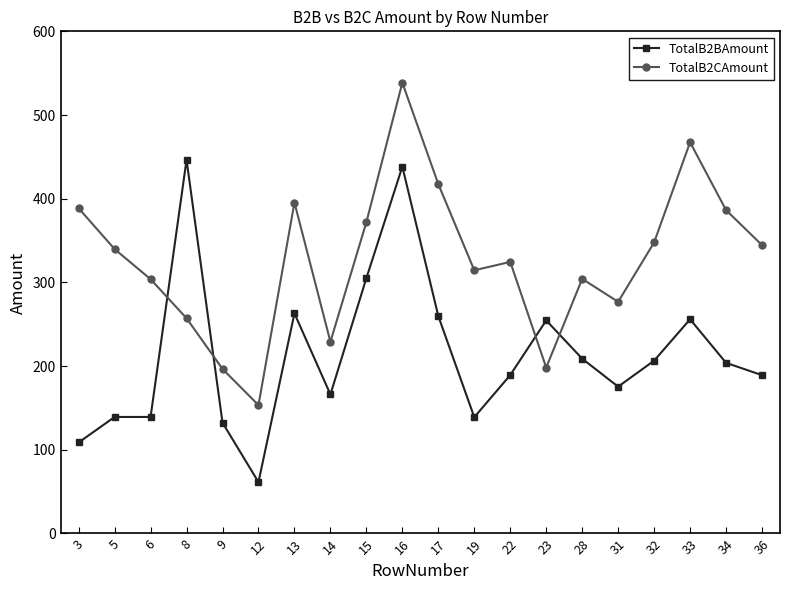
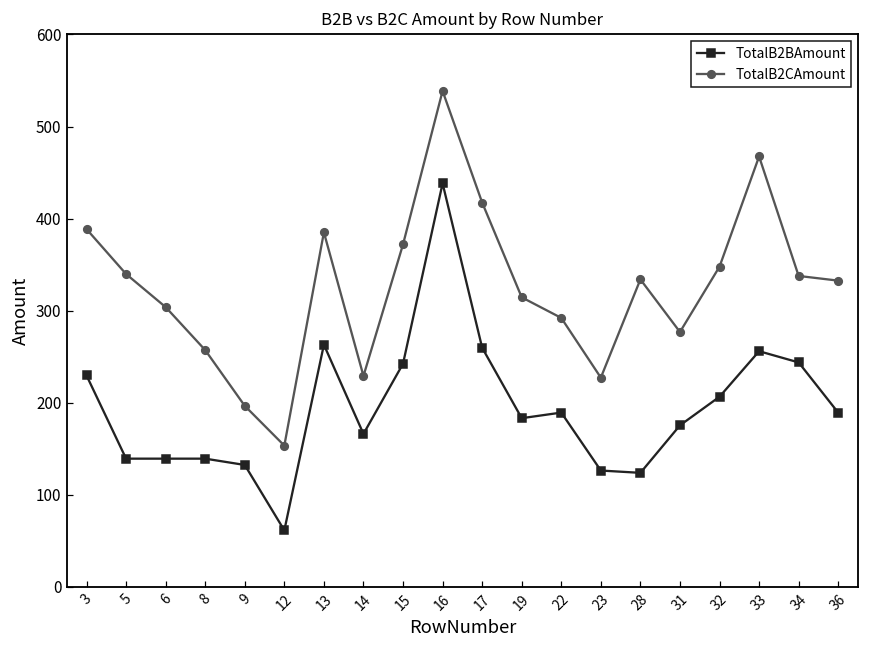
  {
    "TotalB2BAmount": {
-     "3": 110,
+     "3": 230,
      "5": 140,
      "6": 140,
-     "8": 450,
+     "8": 140,
      "9": 130,
      "12": 60,
      "13": 260,
      "14": 170,
-     "15": 310,
+     "15": 240,
      "16": 440,
      "17": 260,
-     "19": 140,
+     "19": 180,
      "22": 190,
-     "23": 250,
-     "28": 210,
+     "23": 130,
+     "28": 120,
      "31": 180,
      "32": 210,
      "33": 260,
-     "34": 200,
+     "34": 240,
      "36": 190
    },
    "TotalB2CAmount": {
      "3": 390,
      "5": 340,
      "6": 300,
      "8": 260,
      "9": 200,
      "12": 150,
-     "13": 400,
+     "13": 390,
      "14": 230,
      "15": 370,
      "16": 540,
      "17": 420,
      "19": 310,
-     "22": 320,
-     "23": 200,
-     "28": 300,
+     "22": 290,
+     "23": 230,
+     "28": 330,
      "31": 280,
      "32": 350,
      "33": 470,
-     "34": 390,
-     "36": 340
+     "34": 340,
+     "36": 330
    }
  }
